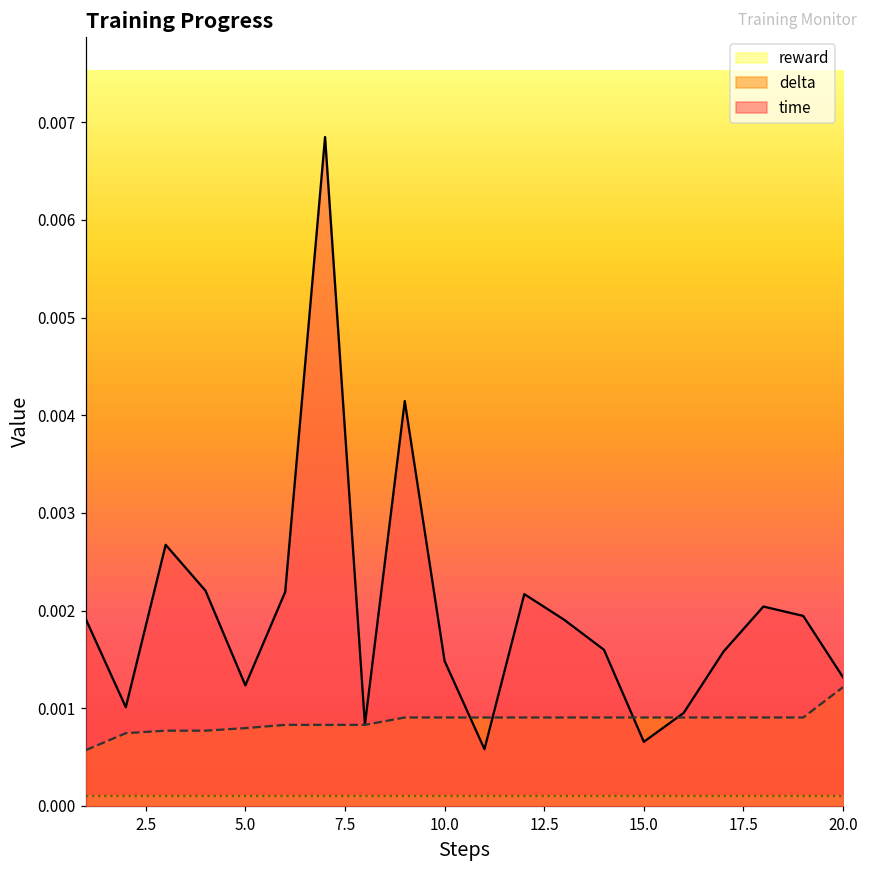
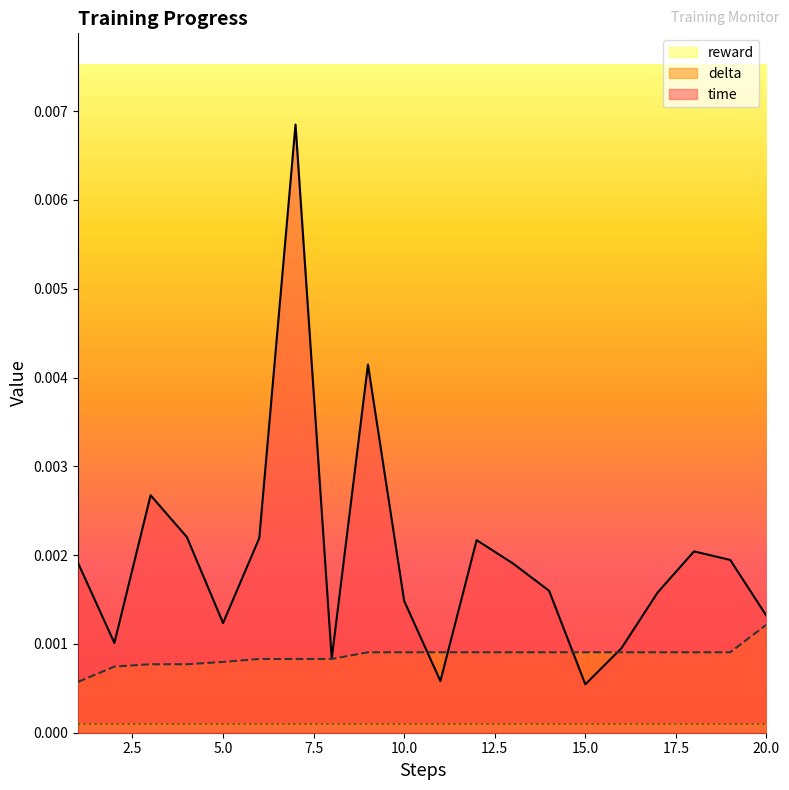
  {
    "time": {
      "5.0": 0.0012,
      "10.0": 0.0015,
-     "15.0": 0.0007,
+     "15.0": 0.0005,
      "20.0": 0.0013
    },
    "delta": {
      "5.0": 0.0008,
      "10.0": 0.0009,
      "15.0": 0.0009,
      "20.0": 0.0012
    },
    "reward": {
      "5.0": 0.0001,
      "10.0": 0.0001,
      "15.0": 0.0001,
      "20.0": 0.0001
    }
  }
